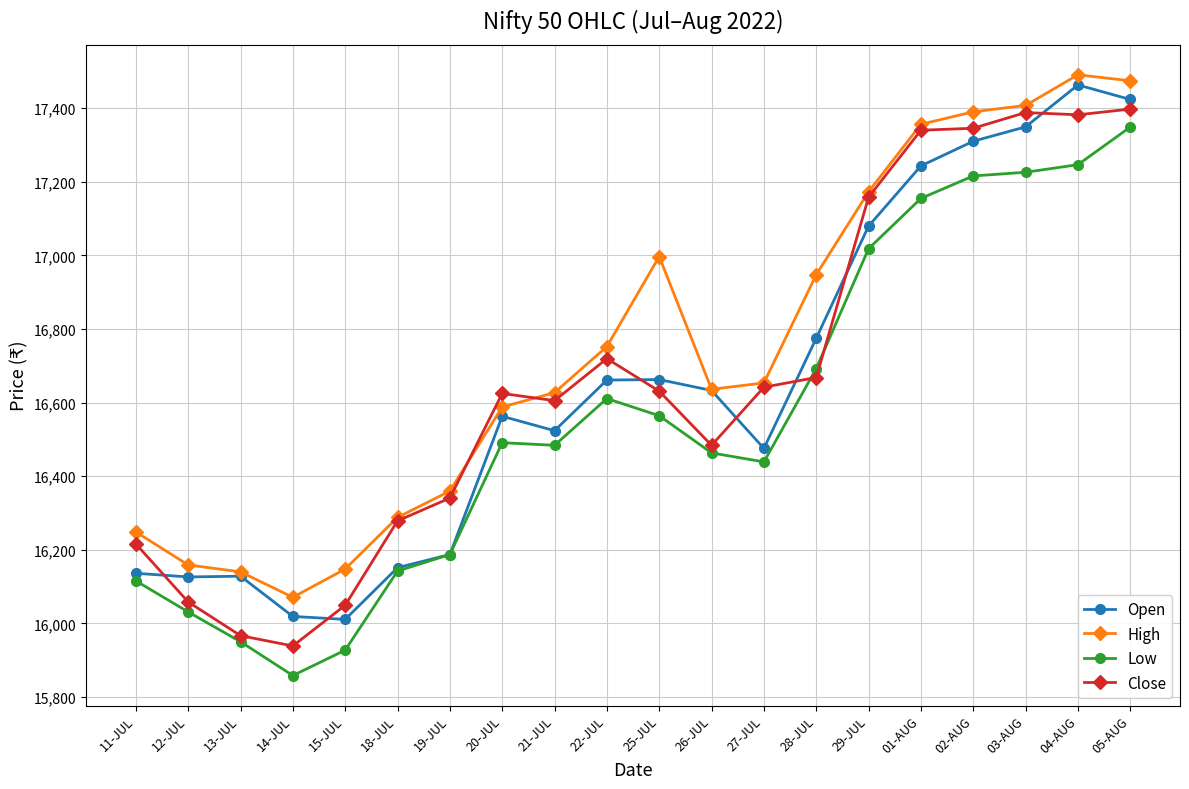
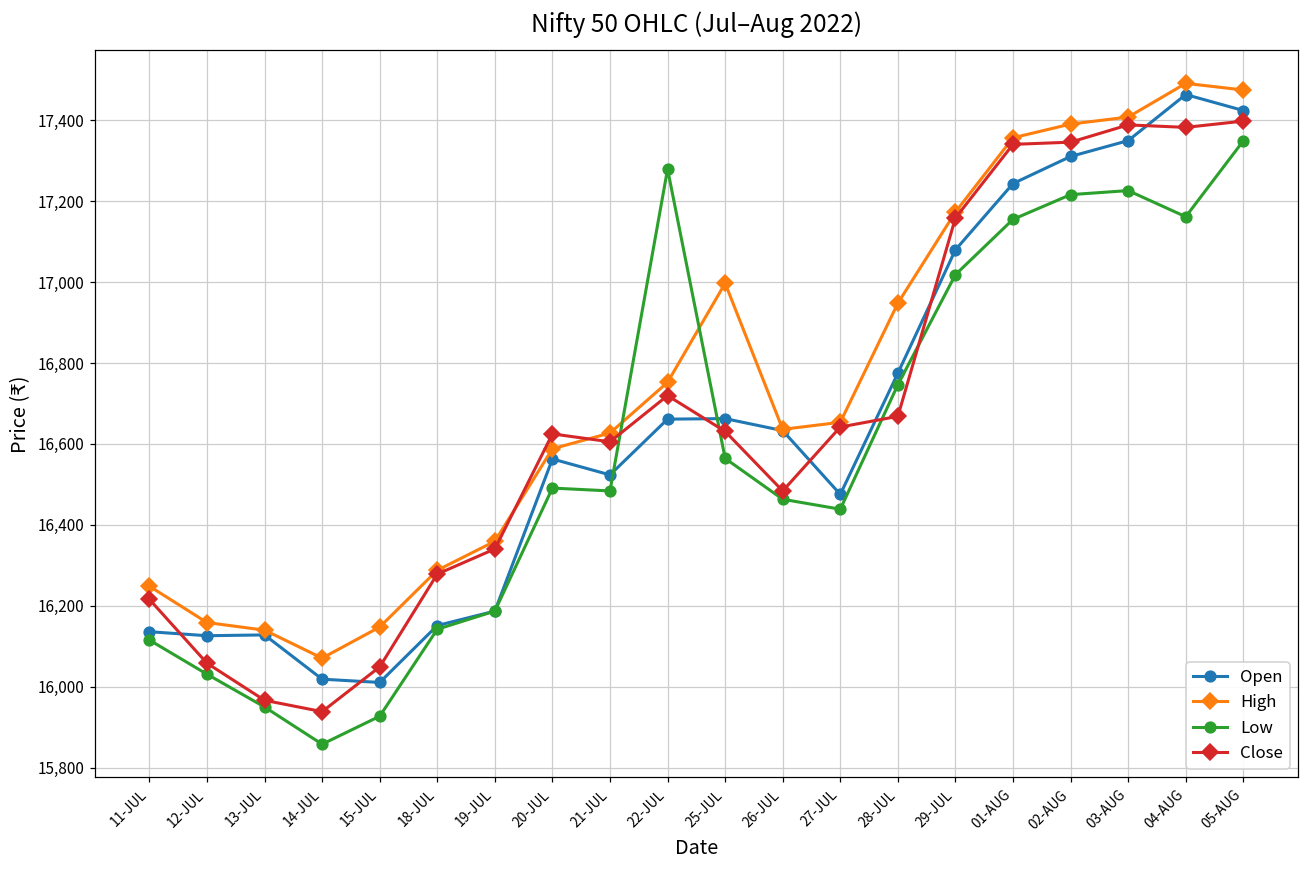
  {
    "Open": {
      "11-JUL": "16,140",
      "12-JUL": "16,130",
      "13-JUL": "16,130",
      "14-JUL": "16,020",
      "15-JUL": "16,010",
      "18-JUL": "16,150",
      "20-JUL": "16,560",
      "21-JUL": "16,520",
      "22-JUL": "16,660",
      "25-JUL": "16,660",
      "27-JUL": "16,480",
      "28-JUL": "16,770",
      "29-JUL": "17,080",
      "01-AUG": "17,240",
      "02-AUG": "17,310",
      "03-AUG": "17,350",
      "04-AUG": "17,460",
      "05-AUG": "17,420"
    },
    "High": {
      "11-JUL": "16,250",
      "12-JUL": "16,160",
      "13-JUL": "16,140",
      "14-JUL": "16,070",
      "15-JUL": "16,150",
      "18-JUL": "16,290",
      "19-JUL": "16,360",
      "20-JUL": "16,590",
      "21-JUL": "16,630",
      "22-JUL": "16,750",
      "25-JUL": "17,000",
      "27-JUL": "16,650",
      "28-JUL": "16,950",
      "29-JUL": "17,170",
      "01-AUG": "17,360",
      "02-AUG": "17,390",
      "03-AUG": "17,410",
      "04-AUG": "17,490",
      "05-AUG": "17,470"
    },
    "Low": {
      "11-JUL": "16,120",
      "12-JUL": "16,030",
      "13-JUL": "15,950",
      "14-JUL": "15,860",
      "15-JUL": "15,930",
      "18-JUL": "16,140",
      "20-JUL": "16,490",
      "21-JUL": "16,480",
-     "22-JUL": "16,610",
+     "22-JUL": "17,280",
      "25-JUL": "16,560",
      "26-JUL": "16,460",
      "27-JUL": "16,440",
-     "28-JUL": "16,690",
+     "28-JUL": "16,750",
      "29-JUL": "17,020",
      "01-AUG": "17,150",
      "02-AUG": "17,220",
      "03-AUG": "17,230",
-     "04-AUG": "17,250",
+     "04-AUG": "17,160",
      "05-AUG": "17,350"
    },
    "Close": {
      "11-JUL": "16,220",
      "12-JUL": "16,060",
      "13-JUL": "15,970",
      "14-JUL": "15,940",
      "15-JUL": "16,050",
      "18-JUL": "16,280",
      "19-JUL": "16,340",
      "20-JUL": "16,620",
      "21-JUL": "16,610",
      "22-JUL": "16,720",
      "25-JUL": "16,630",
      "26-JUL": "16,480",
      "27-JUL": "16,640",
      "28-JUL": "16,670",
      "29-JUL": "17,160",
      "01-AUG": "17,340",
      "02-AUG": "17,350",
      "03-AUG": "17,390",
      "04-AUG": "17,380",
      "05-AUG": "17,400"
    }
  }
